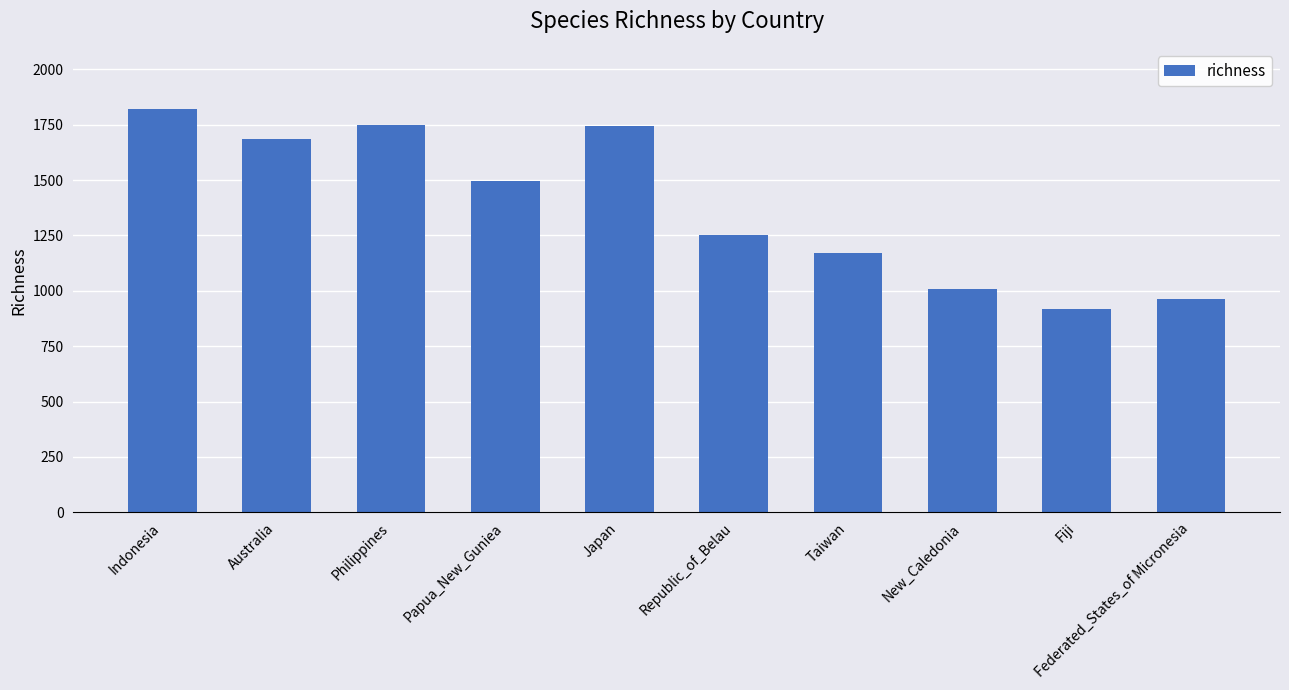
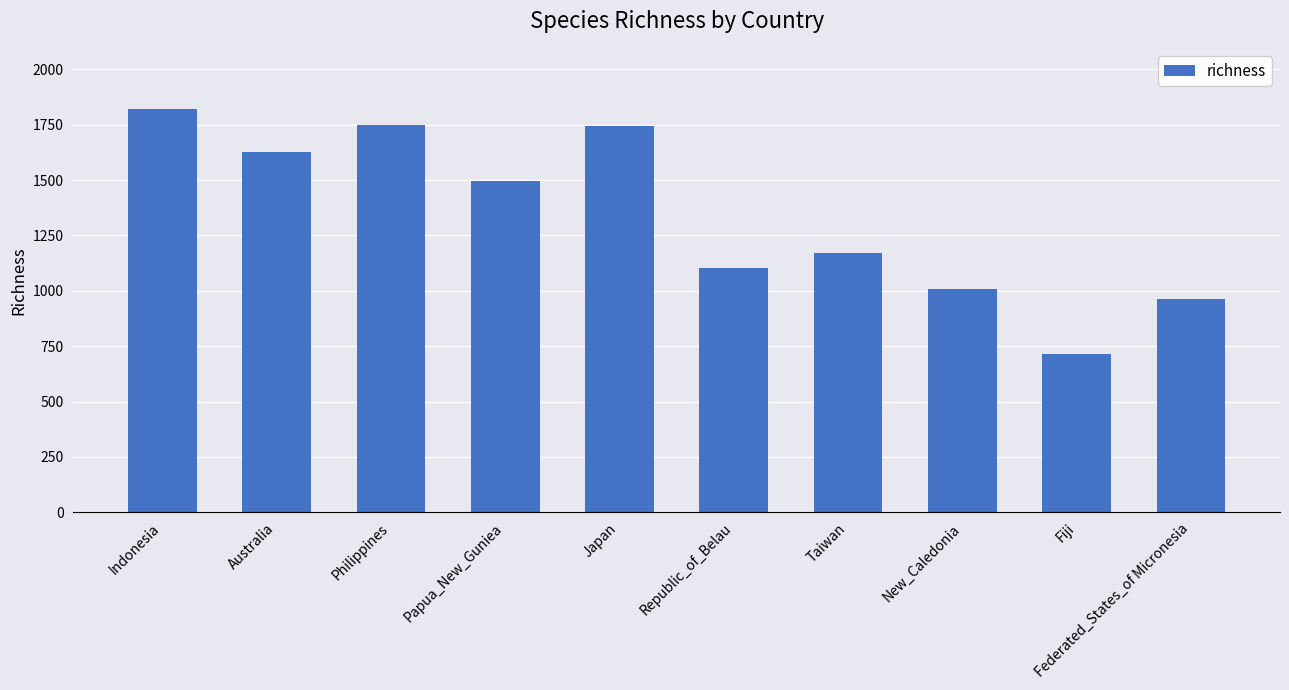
  {
    "Indonesia": 1820,
-   "Australia": 1690,
+   "Australia": 1630,
    "Philippines": 1750,
    "Papua_New_Guniea": 1490,
    "Japan": 1740,
-   "Republic_of_Belau": 1250,
+   "Republic_of_Belau": 1100,
    "Taiwan": 1170,
    "New_Caledonia": 1010,
-   "Fiji": 920,
+   "Fiji": 720,
    "Federated_States_of Micronesia": 960
  }
